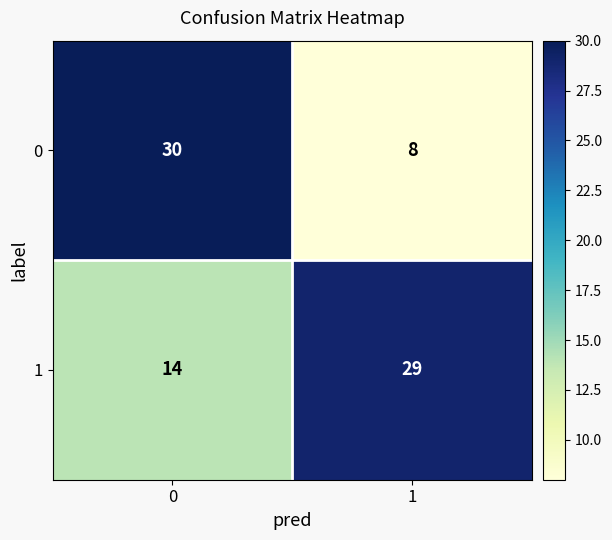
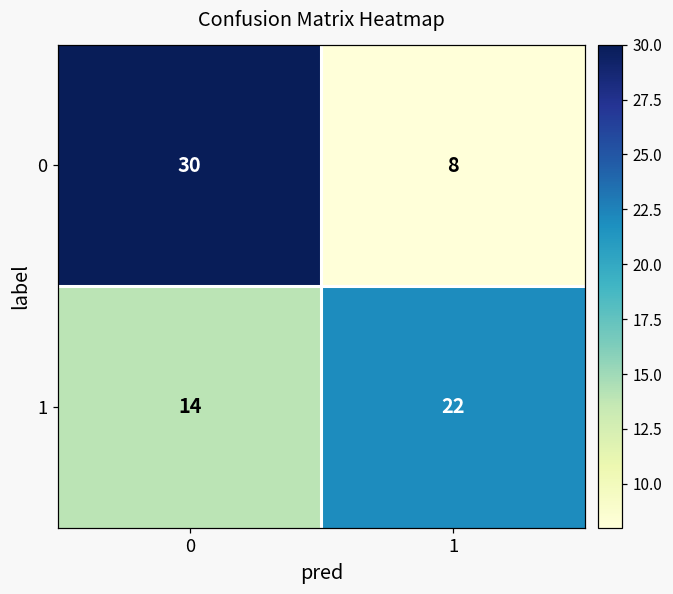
  {
    "0": {
      "0": 30,
      "1": 8
    },
    "1": {
      "0": 14,
-     "1": 29
+     "1": 22
    }
  }
